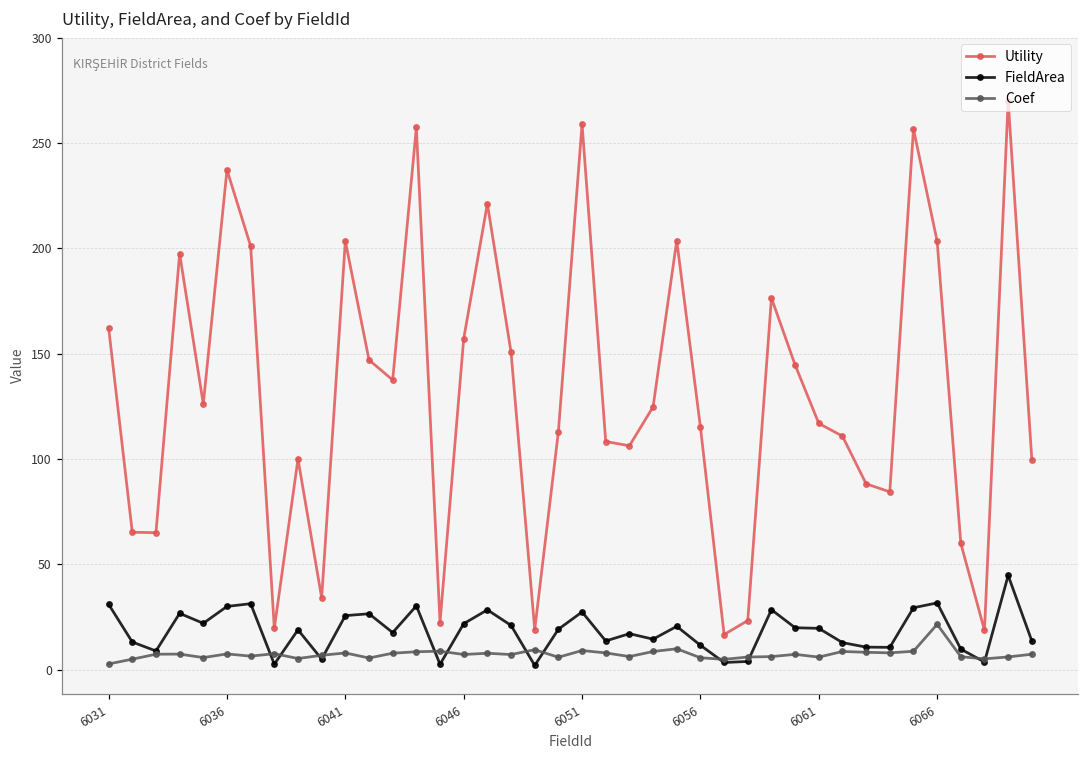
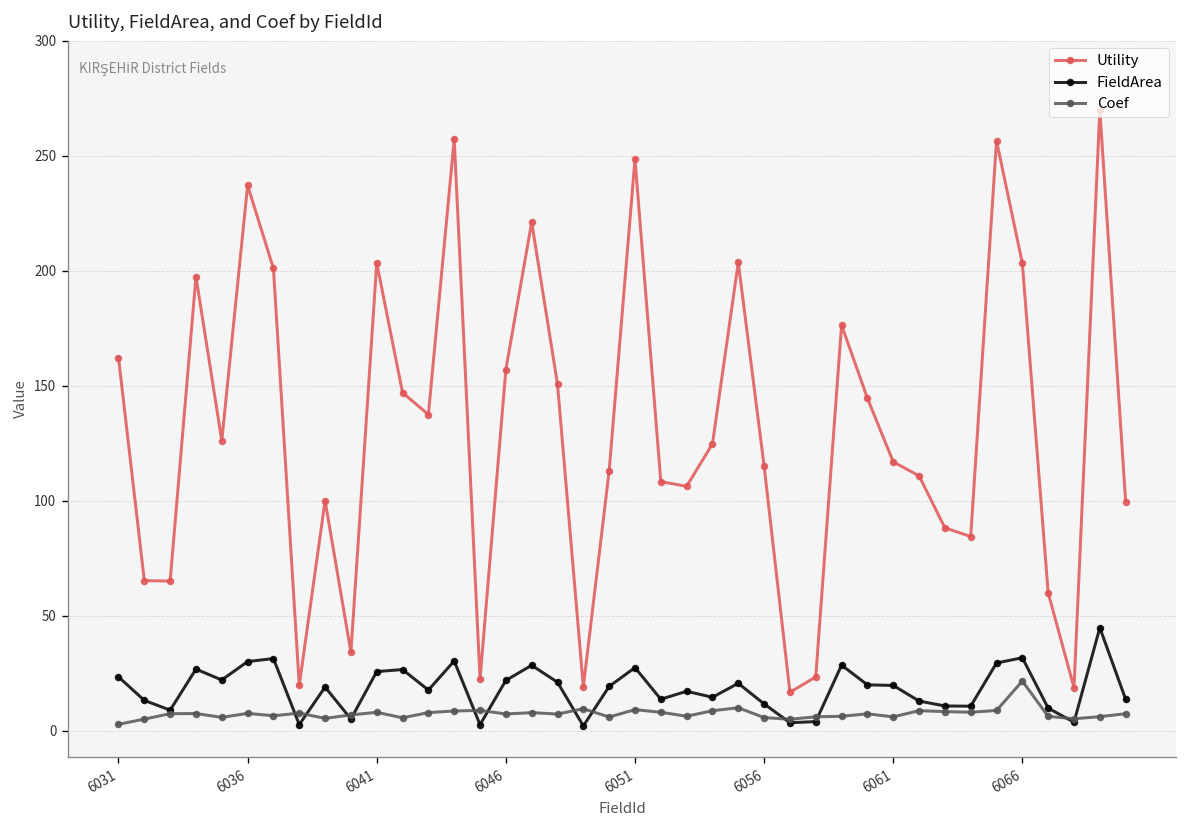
  {
    "Utility": {
      "6031": 162,
      "6036": 237,
      "6041": 203,
      "6046": 157,
-     "6051": 259,
+     "6051": 249,
      "6056": 115,
      "6061": 117,
      "6066": 203
    },
    "FieldArea": {
-     "6031": 31,
+     "6031": 23,
      "6036": 30,
      "6041": 26,
      "6046": 22,
      "6051": 27,
      "6056": 12,
      "6061": 20,
      "6066": 32
    },
    "Coef": {
      "6031": 3,
      "6036": 7,
      "6041": 8,
      "6046": 7,
      "6051": 9,
      "6056": 6,
      "6061": 6,
      "6066": 22
    }
  }
